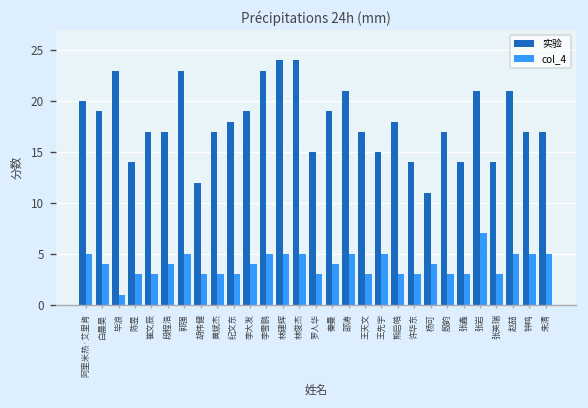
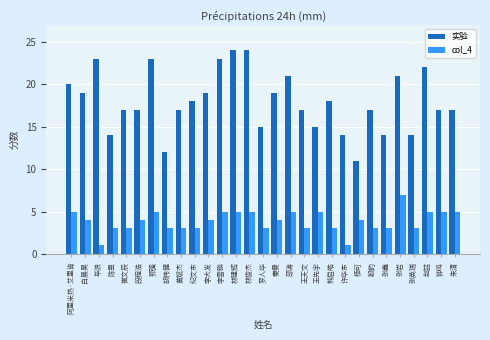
  {
    "实验": {
      "阿里米热·艾里肯": 20,
      "白晨昊": 19,
      "毕浪": 23,
      "陈昱": 14,
      "崔文辰": 17,
      "段程浩": 17,
      "郭强": 23,
      "胡伟健": 12,
      "黄斌杰": 17,
      "纪文东": 18,
      "李大发": 19,
      "李雪鹏": 23,
      "林建辉": 24,
      "林俊杰": 24,
      "罗人华": 15,
      "秦曼": 19,
      "邵涛": 21,
      "王天文": 17,
      "王先宇": 15,
      "熊启皓": 18,
      "许华东": 14,
      "杨可": 11,
      "殷韵": 17,
      "张鑫": 14,
      "张岩": 21,
      "张英瑞": 14,
-     "赵喆": 21,
+     "赵喆": 22,
      "钟鸣": 17,
      "朱清": 17
    },
    "col_4": {
      "阿里米热·艾里肯": 5,
      "白晨昊": 4,
      "毕浪": 1,
      "陈昱": 3,
      "崔文辰": 3,
      "段程浩": 4,
      "郭强": 5,
      "胡伟健": 3,
      "黄斌杰": 3,
      "纪文东": 3,
      "李大发": 4,
      "李雪鹏": 5,
      "林建辉": 5,
      "林俊杰": 5,
      "罗人华": 3,
      "秦曼": 4,
      "邵涛": 5,
      "王天文": 3,
      "王先宇": 5,
      "熊启皓": 3,
-     "许华东": 3,
+     "许华东": 1,
      "杨可": 4,
      "殷韵": 3,
      "张鑫": 3,
      "张岩": 7,
      "张英瑞": 3,
      "赵喆": 5,
      "钟鸣": 5,
      "朱清": 5
    }
  }
